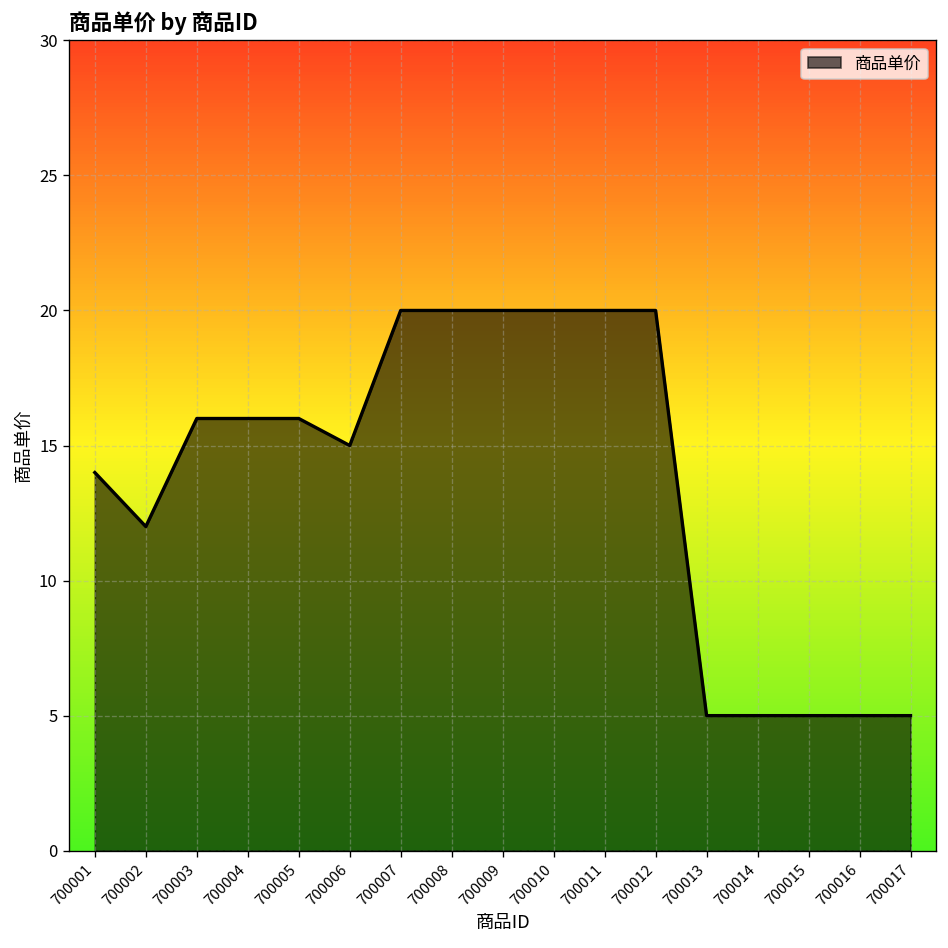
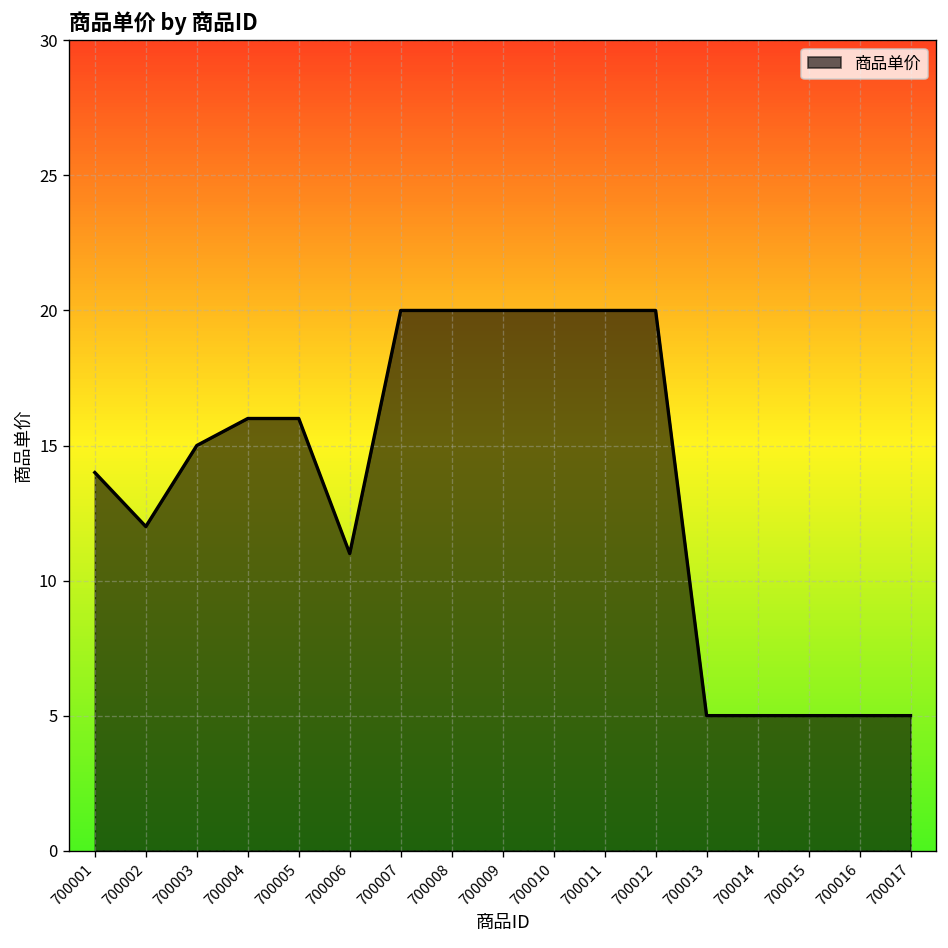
  {
    "700001": 14,
    "700002": 12,
-   "700003": 16,
+   "700003": 15,
    "700004": 16,
    "700005": 16,
-   "700006": 15,
+   "700006": 11,
    "700007": 20,
    "700008": 20,
    "700009": 20,
    "700010": 20,
    "700011": 20,
    "700012": 20,
    "700013": 5,
    "700014": 5,
    "700015": 5,
    "700016": 5,
    "700017": 5
  }
